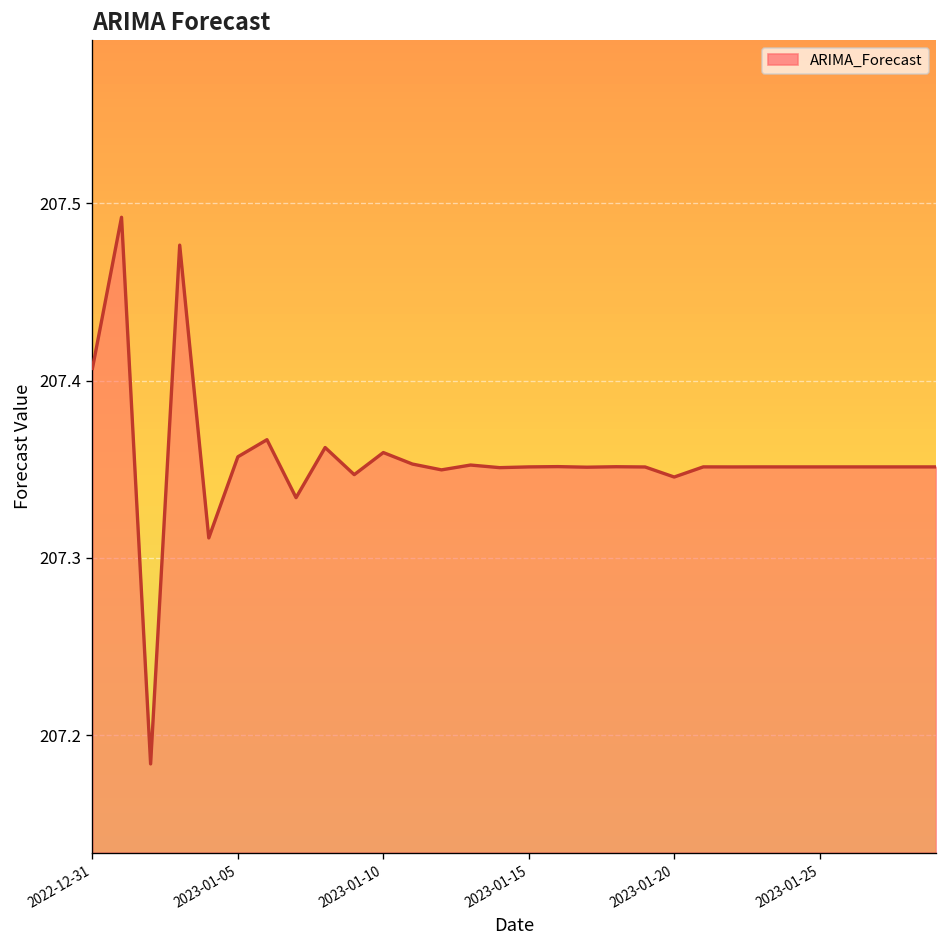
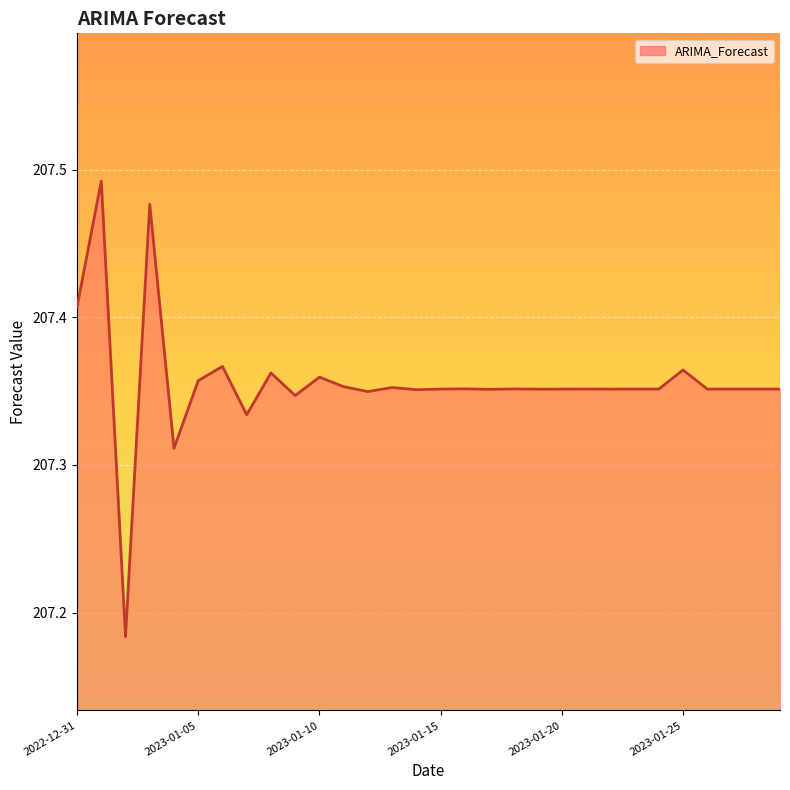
  {
    "2022-12-31": 207.407,
    "2023-01-05": 207.357,
    "2023-01-10": 207.359,
    "2023-01-15": 207.351,
-   "2023-01-20": 207.346,
-   "2023-01-25": 207.351
+   "2023-01-20": 207.351,
+   "2023-01-25": 207.364
  }
